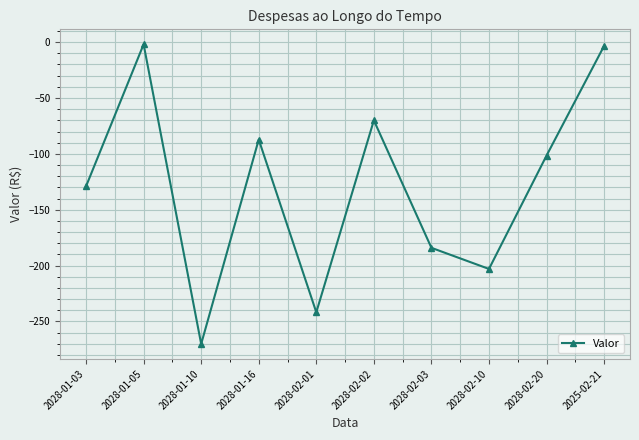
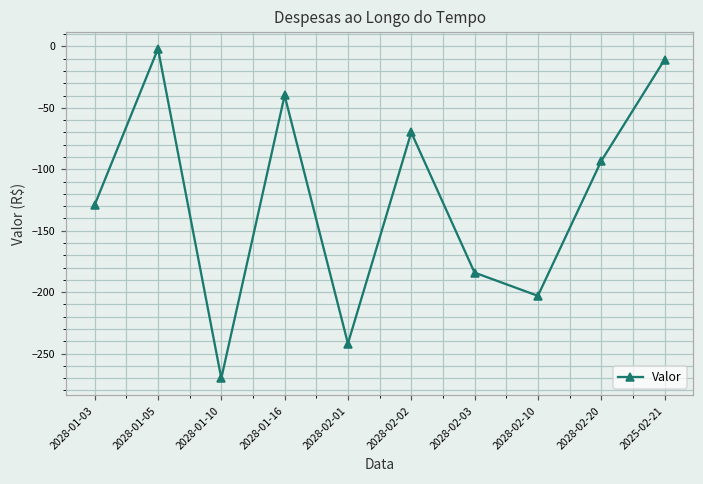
  {
    "2028-01-03": -129,
    "2028-01-05": -2,
    "2028-01-10": -270,
-   "2028-01-16": -87,
+   "2028-01-16": -40,
    "2028-02-01": -242,
    "2028-02-02": -70,
    "2028-02-03": -184,
    "2028-02-10": -203,
-   "2028-02-20": -102,
-   "2025-02-21": -3
+   "2028-02-20": -93,
+   "2025-02-21": -11
  }
